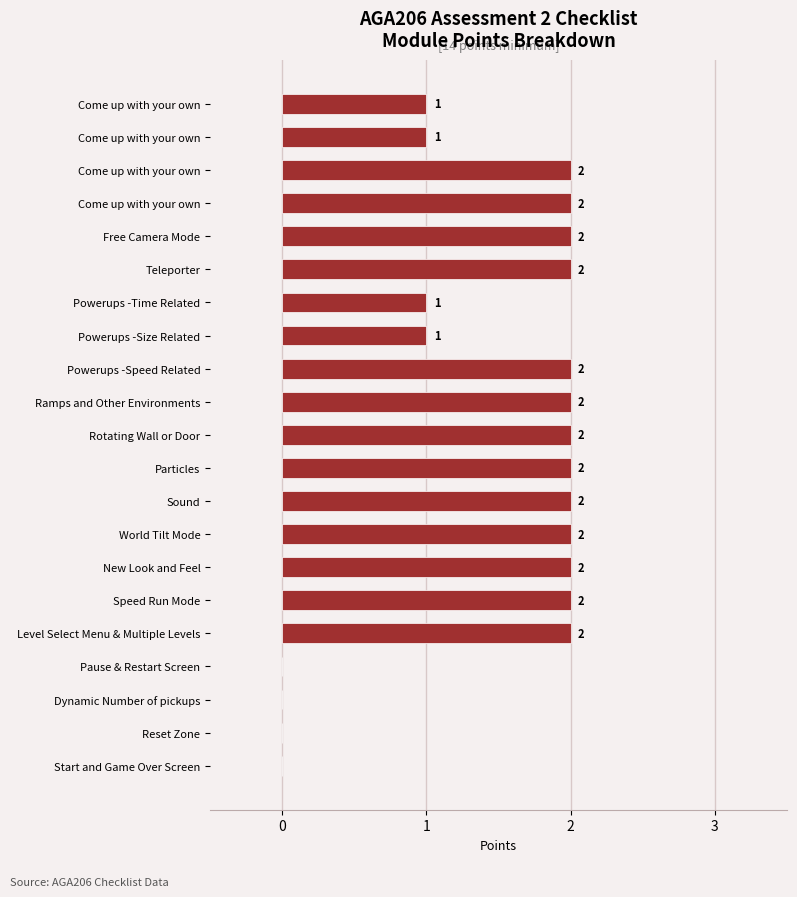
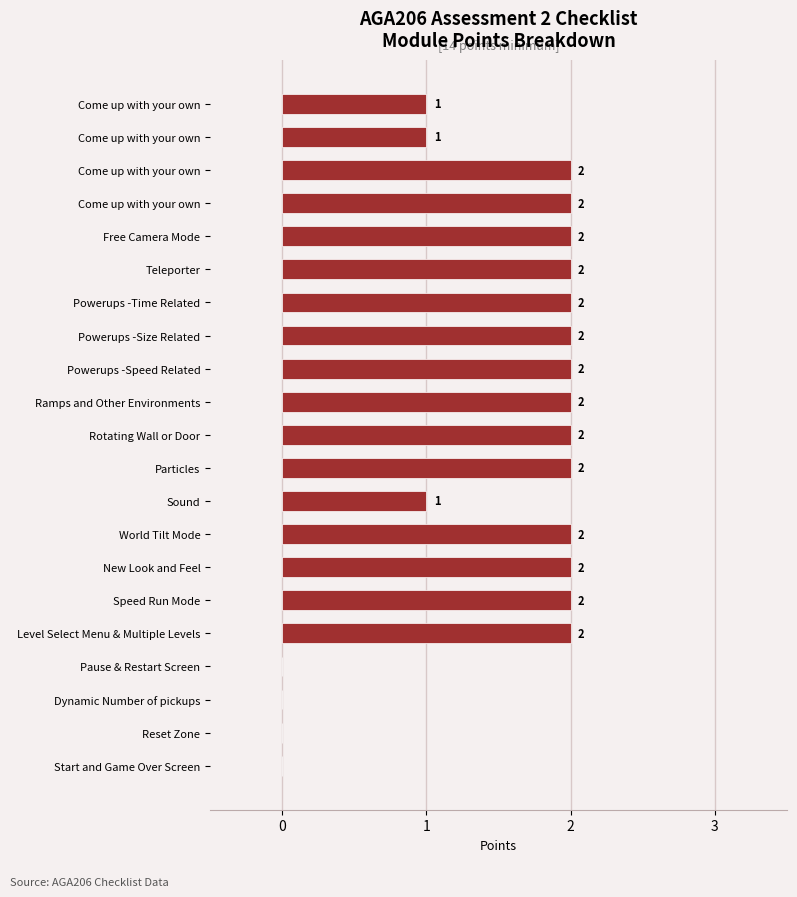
  {
    "Free Camera Mode": 2,
    "Teleporter": 2,
-   "Powerups -Time Related": 1,
-   "Powerups -Size Related": 1,
+   "Powerups -Time Related": 2,
+   "Powerups -Size Related": 2,
    "Powerups -Speed Related": 2,
    "Ramps and Other Environments": 2,
    "Rotating Wall or Door": 2,
    "Particles": 2,
-   "Sound": 2,
+   "Sound": 1,
    "World Tilt Mode": 2,
    "New Look and Feel": 2,
    "Speed Run Mode": 2,
    "Level Select Menu & Multiple Levels": 2
  }
